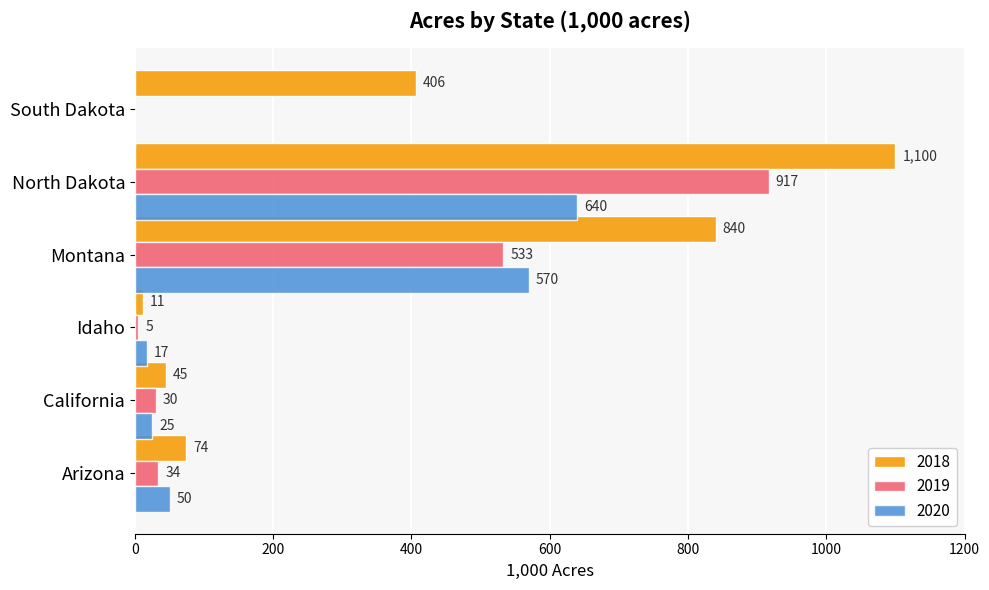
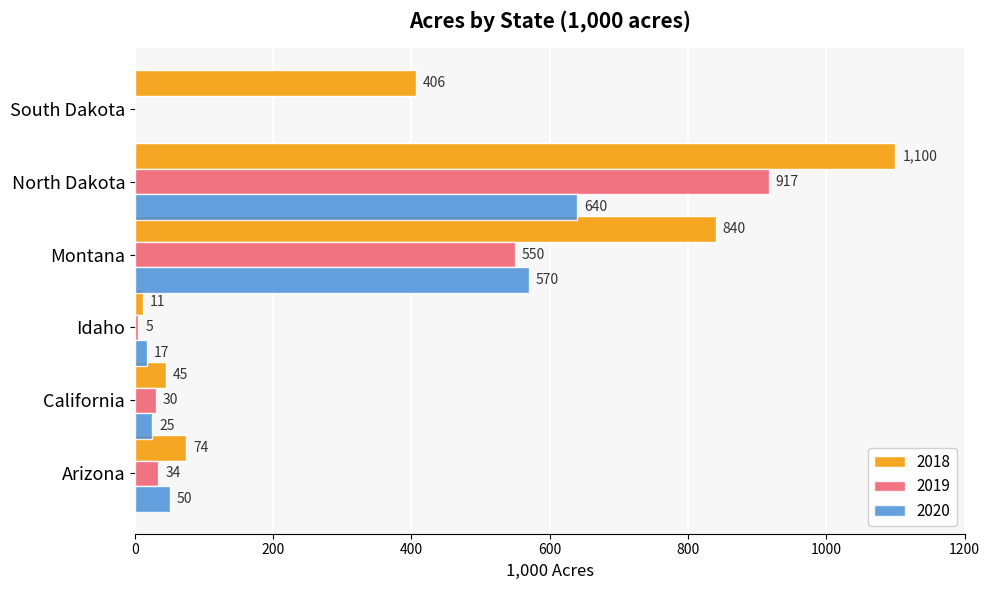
  {
    "2018": {
      "South Dakota": "406",
      "North Dakota": "1,100",
      "Montana": "840",
      "Idaho": "11",
      "California": "45",
      "Arizona": "74"
    },
    "2019": {
      "North Dakota": "917",
-     "Montana": "533",
+     "Montana": "550",
      "Idaho": "5",
      "California": "30",
      "Arizona": "34"
    },
    "2020": {
      "North Dakota": "640",
      "Montana": "570",
      "Idaho": "17",
      "California": "25",
      "Arizona": "50"
    }
  }
